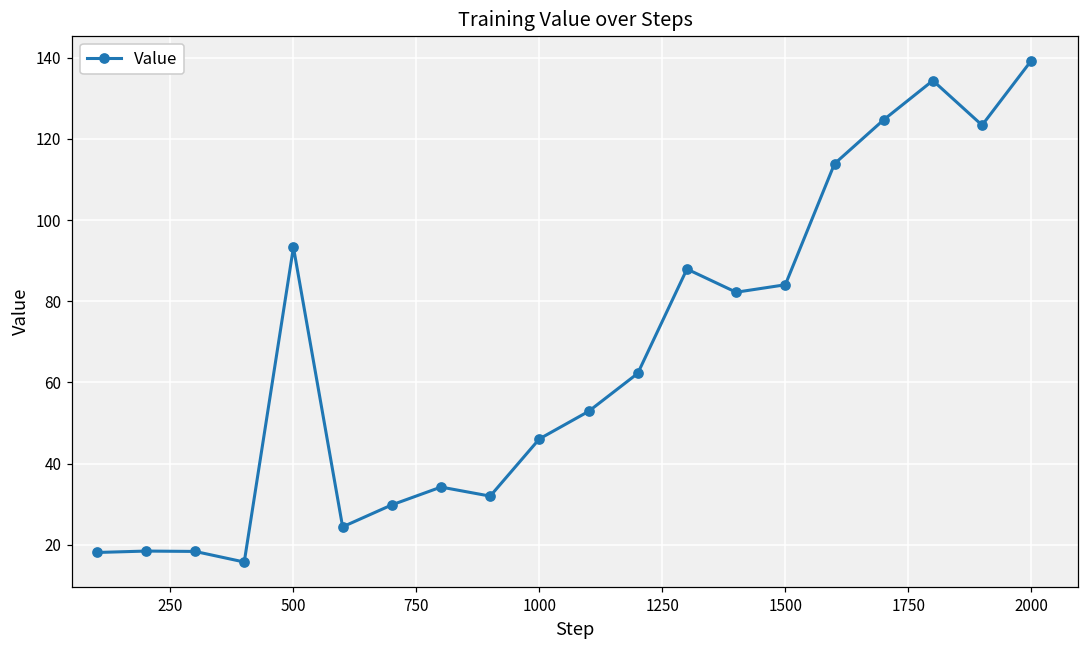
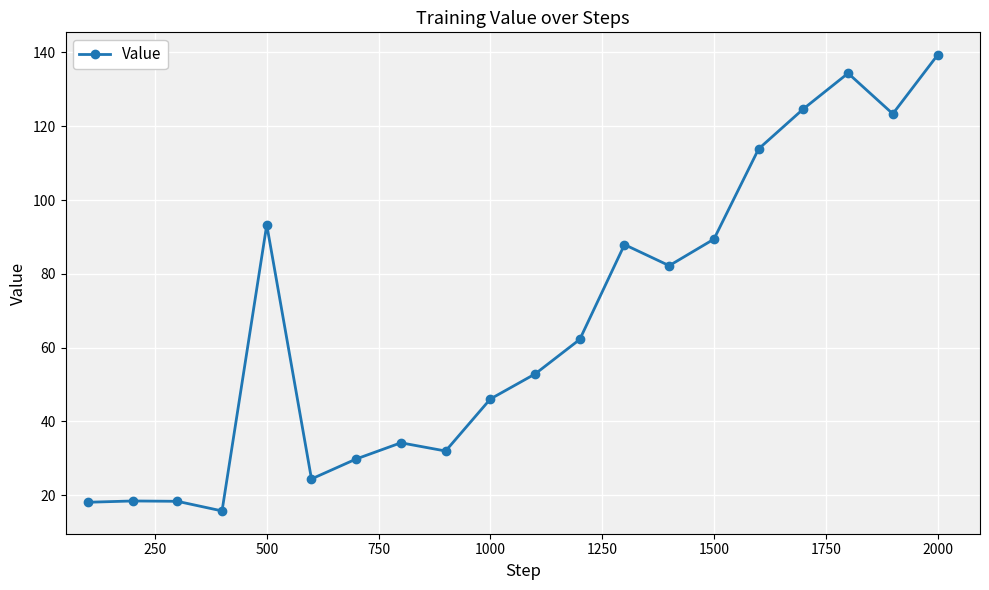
  {
    "500": 93,
    "1000": 46,
-   "1500": 84,
+   "1500": 89,
    "2000": 139
  }
